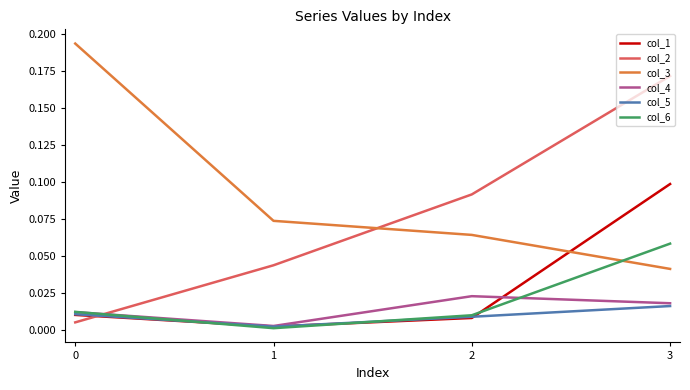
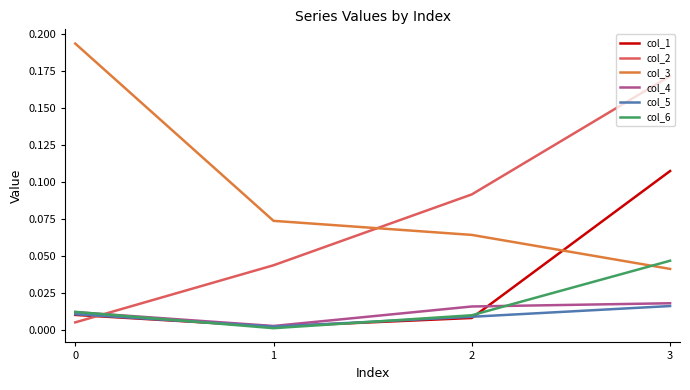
  {
    "col_1": {
-     "3": 0.099
+     "3": 0.107
    },
    "col_4": {
-     "2": 0.023,
+     "2": 0.016,
      "3": 0.018
    },
    "col_5": {
      "3": 0.016
    },
    "col_6": {
-     "3": 0.058
+     "3": 0.047
    }
  }
